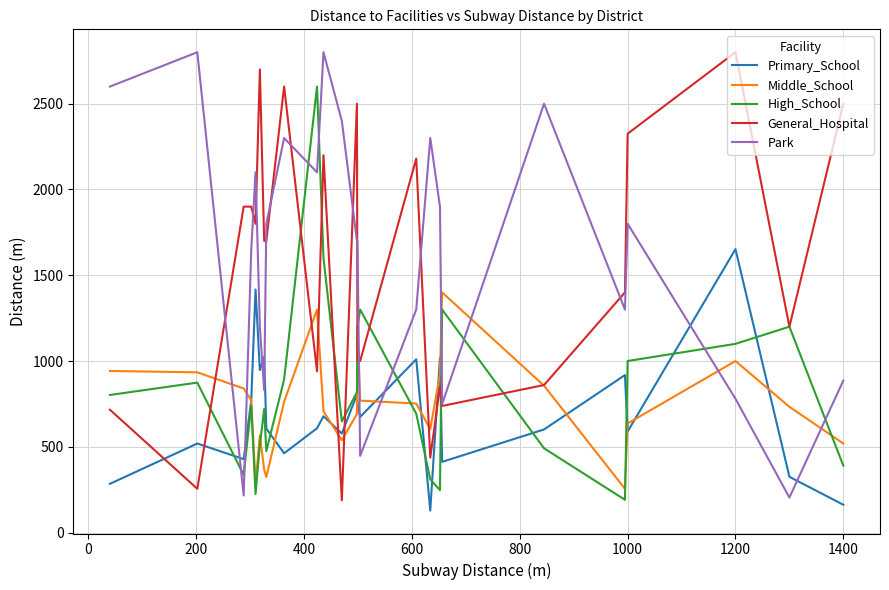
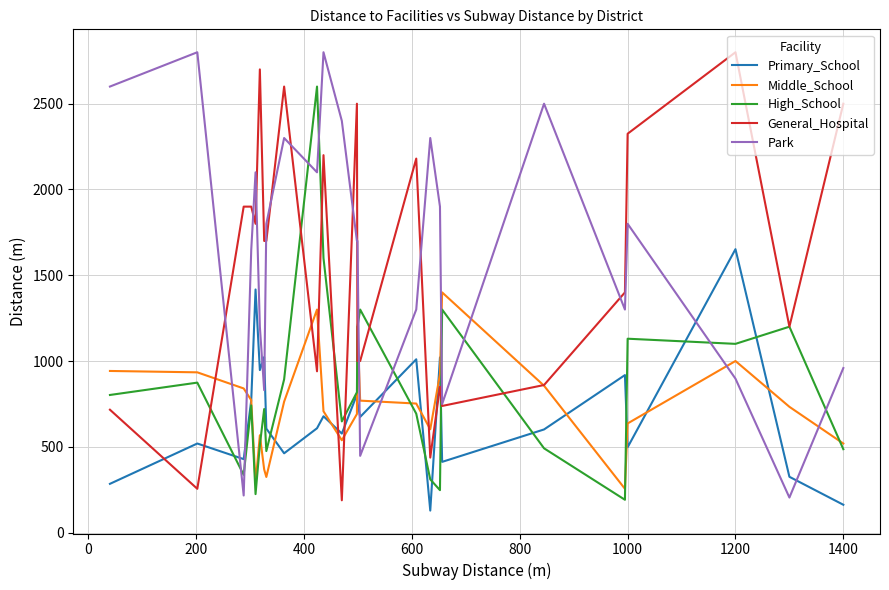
  {
    "Primary_School": {
-     "1000": 590,
+     "1000": 500,
      "1200": 1650,
      "1400": 160
    },
    "Middle_School": {
      "1000": 640,
      "1200": 1000,
      "1400": 520
    },
    "High_School": {
-     "1000": 1000,
+     "1000": 1130,
      "1200": 1100,
-     "1400": 390
+     "1400": 490
    },
    "General_Hospital": {
      "1000": 2330
    },
    "Park": {
      "1000": 1800,
-     "1200": 780,
-     "1400": 890
+     "1200": 900,
+     "1400": 960
    }
  }
